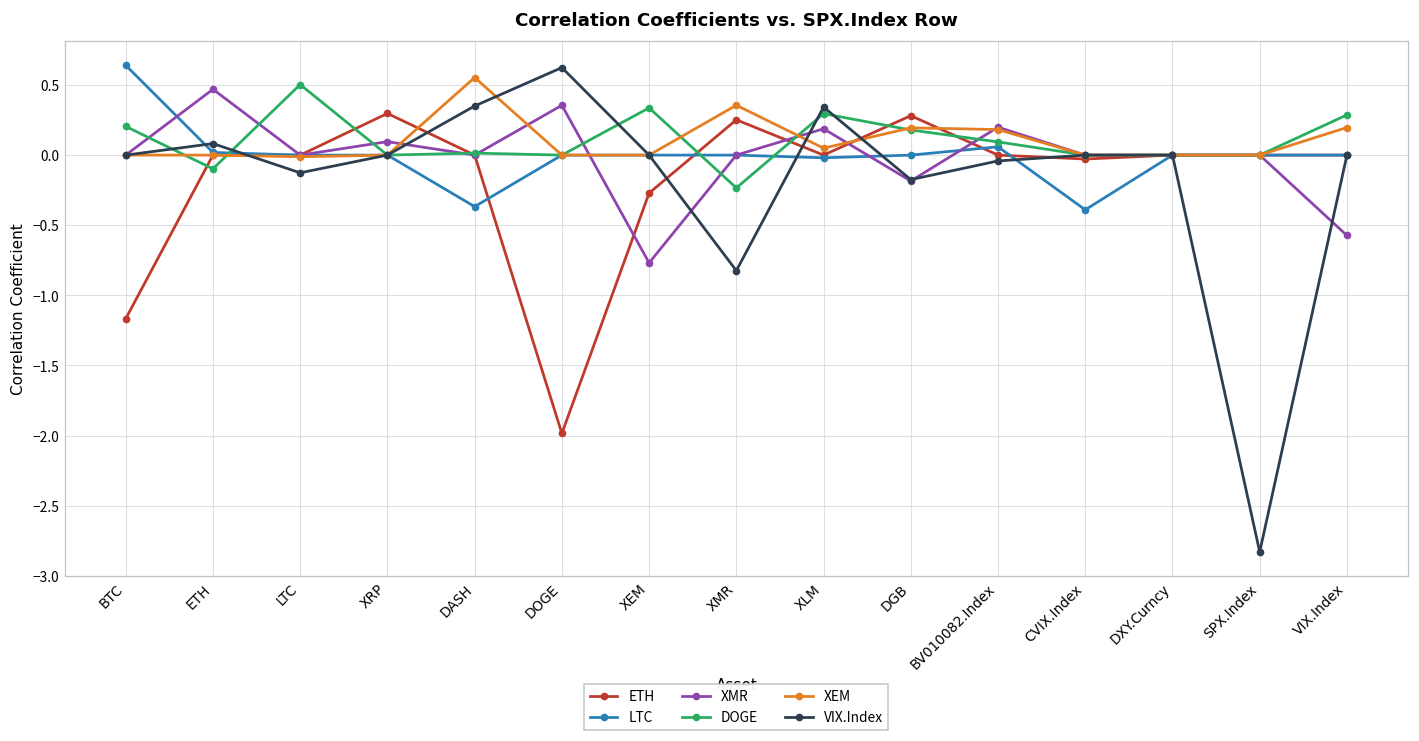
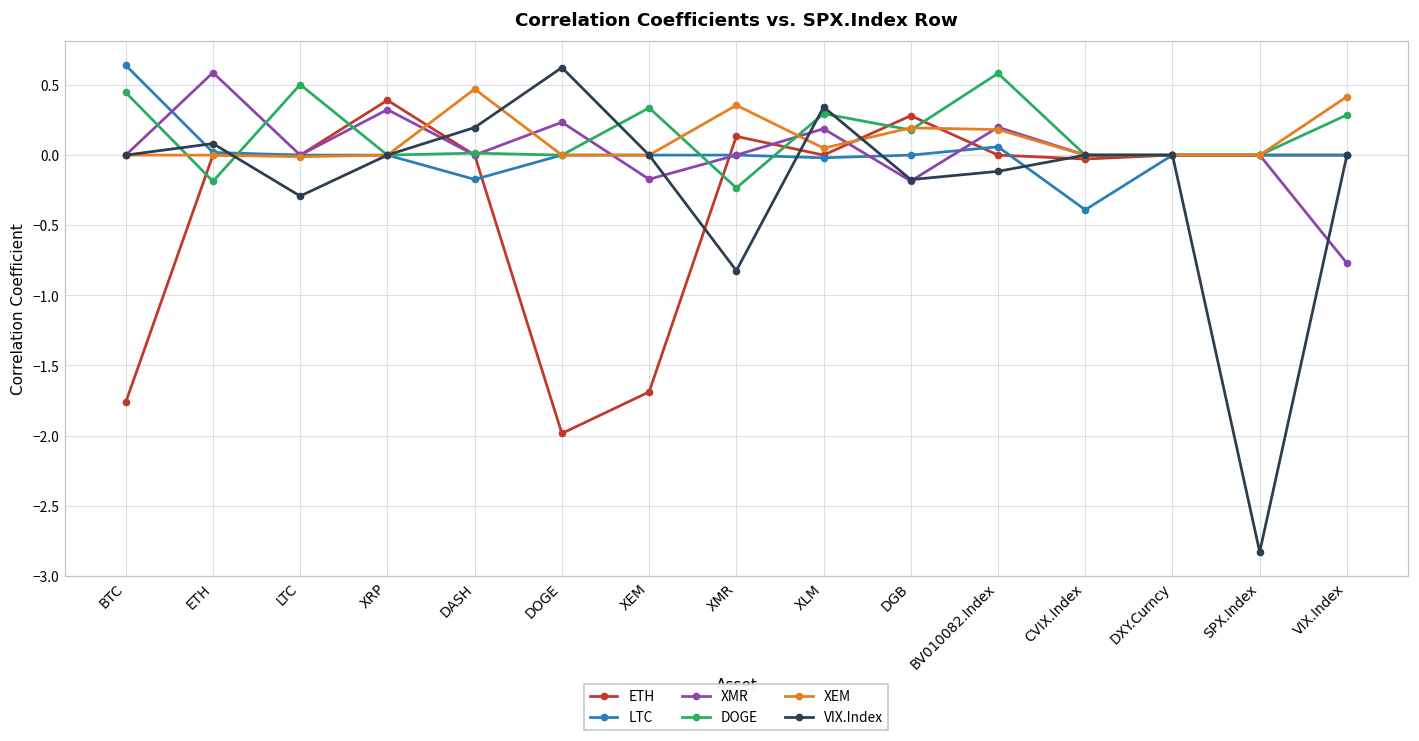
  {
    "ETH": {
-     "BTC": -1.17,
-     "XRP": 0.30,
+     "BTC": -1.76,
+     "XRP": 0.39,
      "DOGE": -1.98,
-     "XEM": -0.27,
-     "XMR": 0.25,
+     "XEM": -1.69,
+     "XMR": 0.13,
      "DGB": 0.28,
      "BV010082.Index": 0.00,
      "CVIX.Index": -0.03
    },
    "LTC": {
      "BTC": 0.64,
-     "DASH": -0.37,
+     "DASH": -0.17,
      "DGB": 0.00,
      "BV010082.Index": 0.06,
      "CVIX.Index": -0.39
    },
    "XMR": {
-     "ETH": 0.47,
-     "XRP": 0.10,
-     "DOGE": 0.36,
-     "XEM": -0.77,
+     "ETH": 0.59,
+     "XRP": 0.32,
+     "DOGE": 0.23,
+     "XEM": -0.17,
      "XLM": 0.19,
-     "VIX.Index": -0.57
+     "VIX.Index": -0.77
    },
    "DOGE": {
-     "BTC": 0.20,
-     "ETH": -0.10,
+     "BTC": 0.45,
+     "ETH": -0.19,
      "LTC": 0.50,
      "XEM": 0.34,
      "XMR": -0.23,
      "XLM": 0.30,
-     "BV010082.Index": 0.09,
+     "BV010082.Index": 0.58,
      "VIX.Index": 0.29
    },
    "XEM": {
-     "DASH": 0.55,
+     "DASH": 0.47,
      "XMR": 0.36,
      "XLM": 0.05,
-     "VIX.Index": 0.20
+     "VIX.Index": 0.42
    },
    "VIX.Index": {
      "ETH": 0.08,
-     "LTC": -0.13,
-     "DASH": 0.35,
+     "LTC": -0.29,
+     "DASH": 0.20,
      "DOGE": 0.62,
      "XMR": -0.82,
      "XLM": 0.34,
-     "BV010082.Index": -0.04,
+     "BV010082.Index": -0.12,
      "SPX.Index": -2.83
    }
  }
